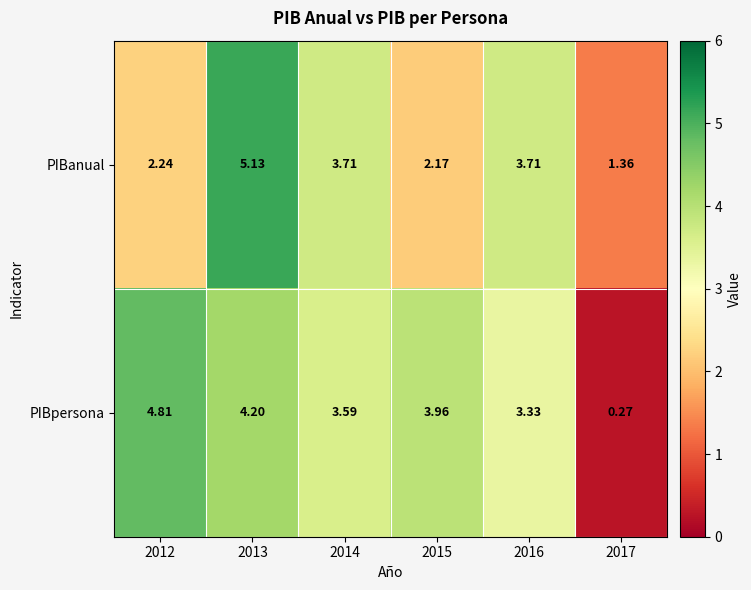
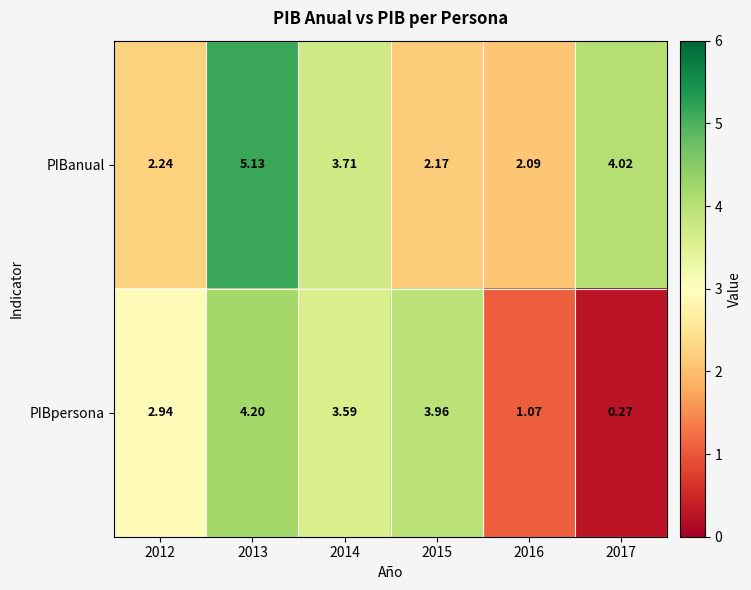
  {
    "PIBanual": {
      "2012": 2.24,
      "2013": 5.13,
      "2014": 3.71,
      "2015": 2.17,
-     "2016": 3.71,
-     "2017": 1.36
+     "2016": 2.09,
+     "2017": 4.02
    },
    "PIBpersona": {
-     "2012": 4.81,
+     "2012": 2.94,
      "2013": 4.20,
      "2014": 3.59,
      "2015": 3.96,
-     "2016": 3.33,
+     "2016": 1.07,
      "2017": 0.27
    }
  }
